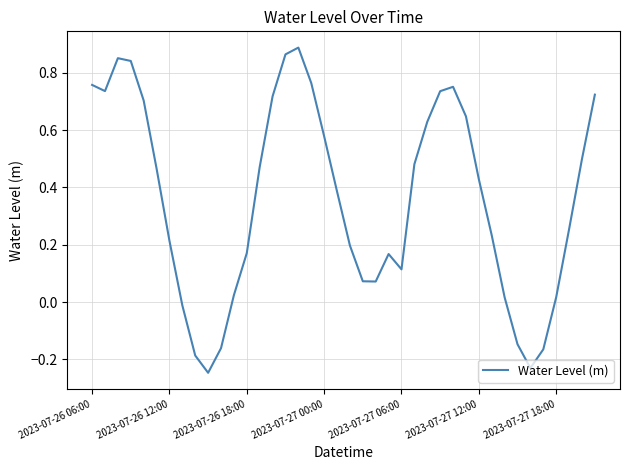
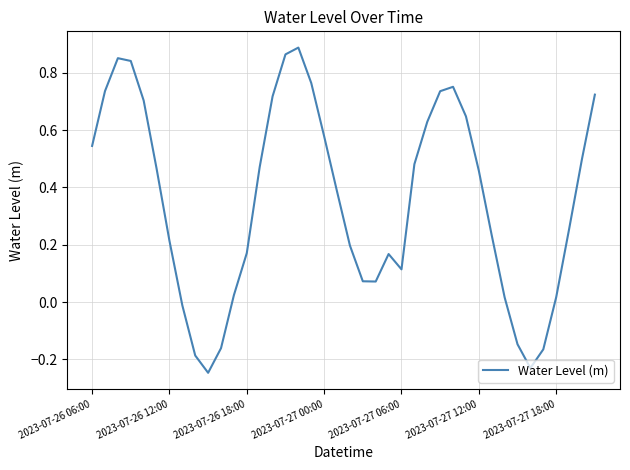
  {
-   "2023-07-26 06:00": 0.76,
+   "2023-07-26 06:00": 0.54,
    "2023-07-26 12:00": 0.21,
    "2023-07-26 18:00": 0.17,
    "2023-07-27 00:00": 0.58,
    "2023-07-27 06:00": 0.11,
-   "2023-07-27 12:00": 0.43,
+   "2023-07-27 12:00": 0.46,
    "2023-07-27 18:00": 0.02
  }
